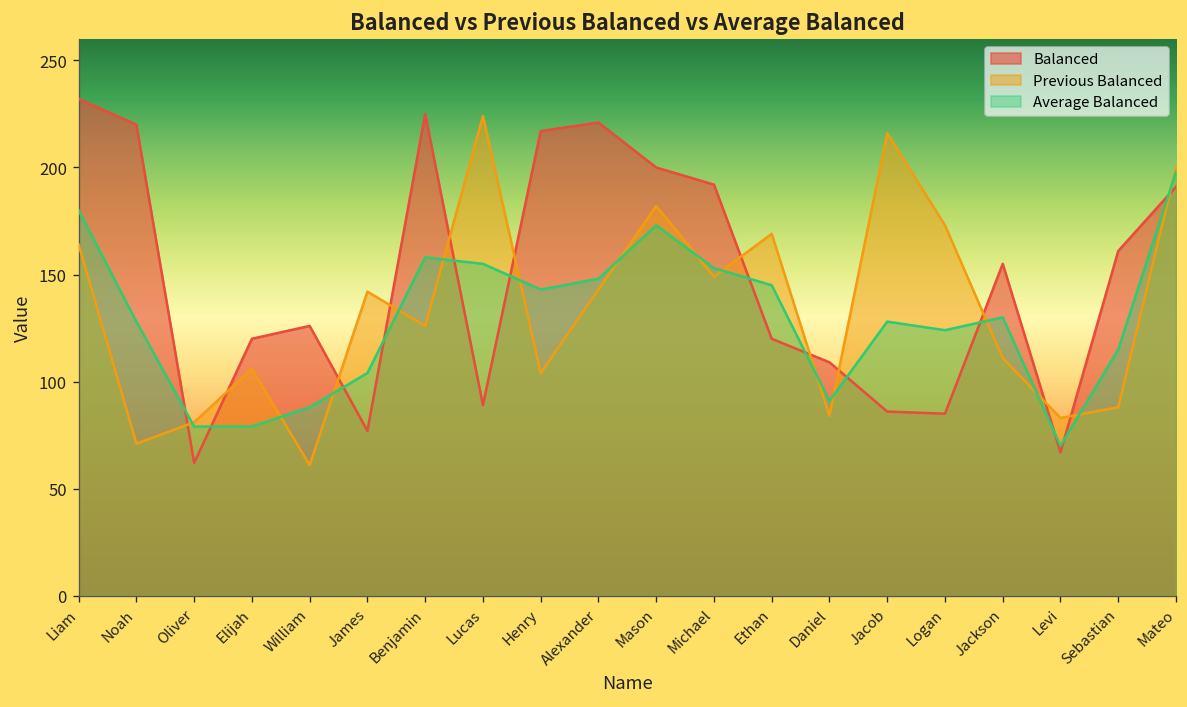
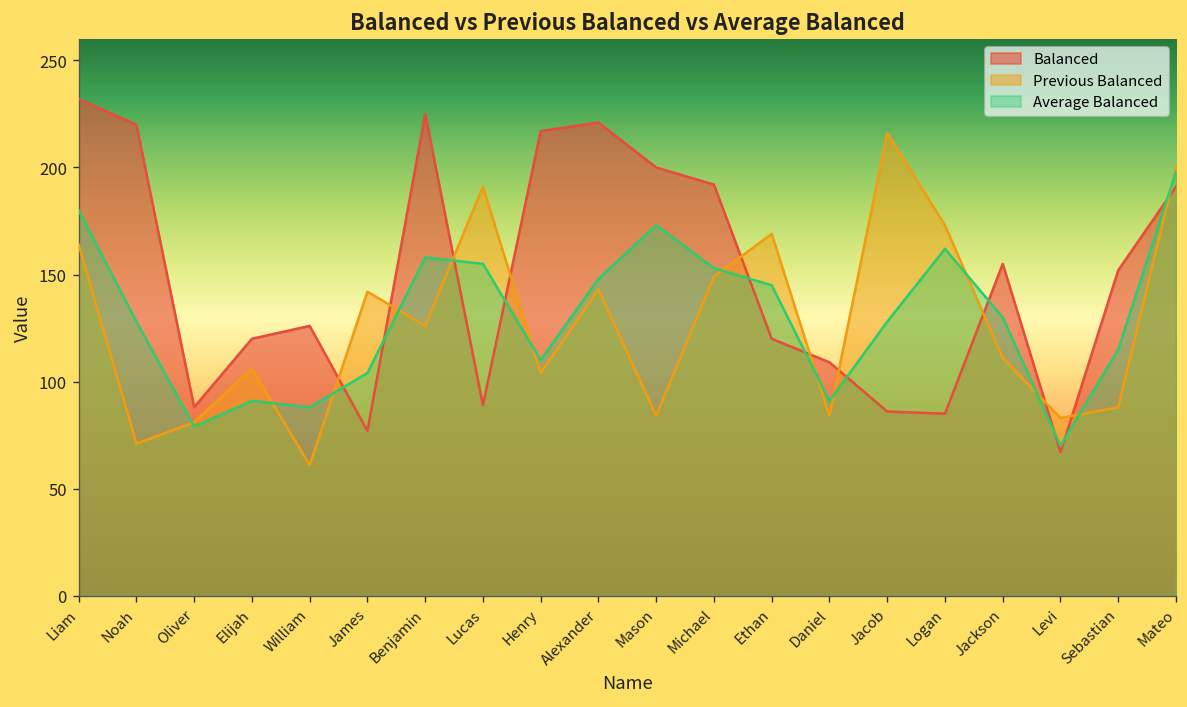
  {
    "Balanced": {
      "Liam": 232,
      "Noah": 220,
-     "Oliver": 62,
+     "Oliver": 88,
      "Elijah": 120,
      "William": 126,
      "James": 77,
      "Benjamin": 225,
      "Lucas": 89,
      "Henry": 217,
      "Alexander": 221,
      "Mason": 200,
      "Michael": 192,
      "Ethan": 120,
      "Daniel": 109,
      "Jacob": 86,
      "Logan": 85,
      "Jackson": 155,
      "Levi": 67,
-     "Sebastian": 161,
+     "Sebastian": 152,
      "Mateo": 191
    },
    "Previous Balanced": {
      "Liam": 164,
      "Noah": 71,
      "Oliver": 81,
      "Elijah": 106,
      "William": 61,
      "James": 142,
      "Benjamin": 126,
-     "Lucas": 224,
+     "Lucas": 191,
      "Henry": 104,
      "Alexander": 143,
-     "Mason": 182,
+     "Mason": 84,
      "Michael": 149,
      "Ethan": 169,
      "Daniel": 84,
      "Jacob": 216,
      "Logan": 173,
      "Jackson": 111,
      "Levi": 83,
      "Sebastian": 88,
      "Mateo": 200
    },
    "Average Balanced": {
      "Liam": 180,
      "Noah": 128,
      "Oliver": 79,
-     "Elijah": 79,
+     "Elijah": 91,
      "William": 88,
      "James": 104,
      "Benjamin": 158,
      "Lucas": 155,
-     "Henry": 143,
+     "Henry": 110,
      "Alexander": 148,
      "Mason": 173,
      "Michael": 153,
      "Ethan": 145,
      "Daniel": 91,
      "Jacob": 128,
-     "Logan": 124,
+     "Logan": 162,
      "Jackson": 130,
      "Levi": 70,
      "Sebastian": 115,
      "Mateo": 198
    }
  }
